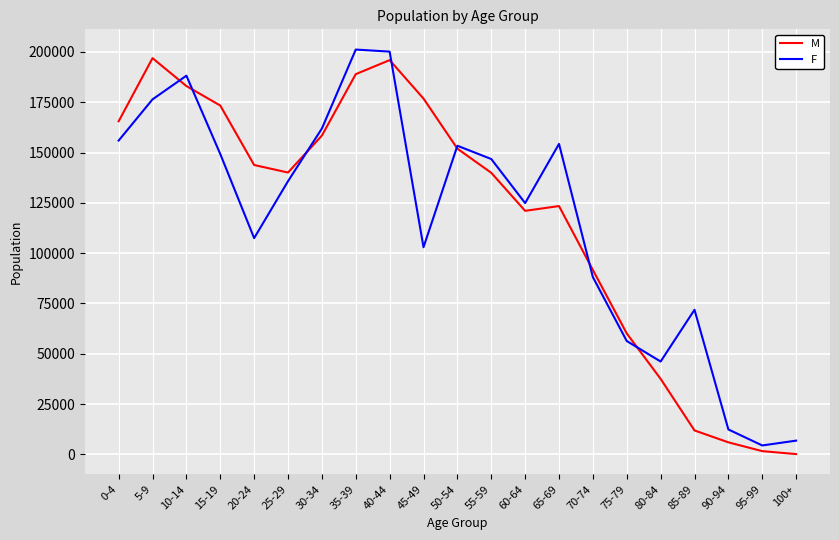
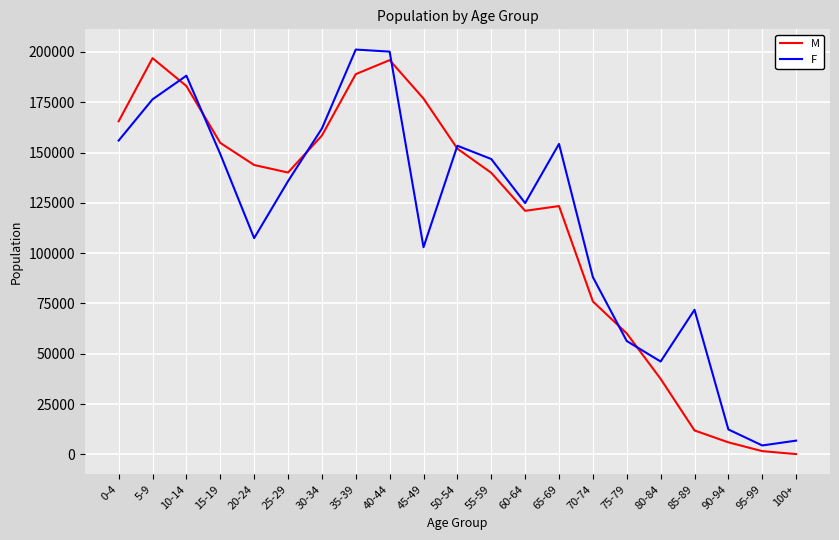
  {
    "M": {
      "0-4": 166000,
      "5-9": 197000,
      "10-14": 183000,
-     "15-19": 173000,
+     "15-19": 155000,
      "20-24": 144000,
      "25-29": 140000,
      "30-34": 158000,
      "35-39": 189000,
      "40-44": 196000,
      "45-49": 177000,
      "50-54": 152000,
      "55-59": 140000,
      "60-64": 121000,
      "65-69": 123000,
-     "70-74": 92000,
+     "70-74": 76000,
      "75-79": 60000,
      "80-84": 38000,
      "85-89": 12000,
      "90-94": 6000,
      "95-99": 2000,
      "100+": 0
    },
    "F": {
      "0-4": 156000,
      "5-9": 176000,
      "10-14": 188000,
      "15-19": 149000,
      "20-24": 107000,
      "25-29": 136000,
      "30-34": 162000,
      "35-39": 201000,
      "40-44": 200000,
      "45-49": 103000,
      "50-54": 153000,
      "55-59": 147000,
      "60-64": 125000,
      "65-69": 154000,
      "70-74": 88000,
      "75-79": 56000,
      "80-84": 46000,
      "85-89": 72000,
      "90-94": 12000,
      "95-99": 4000,
      "100+": 7000
    }
  }
